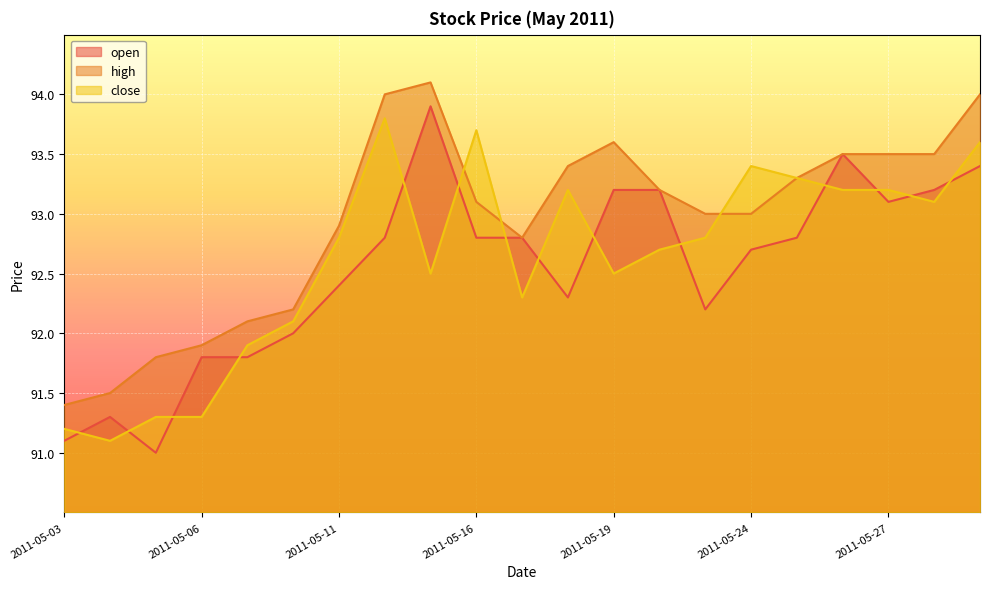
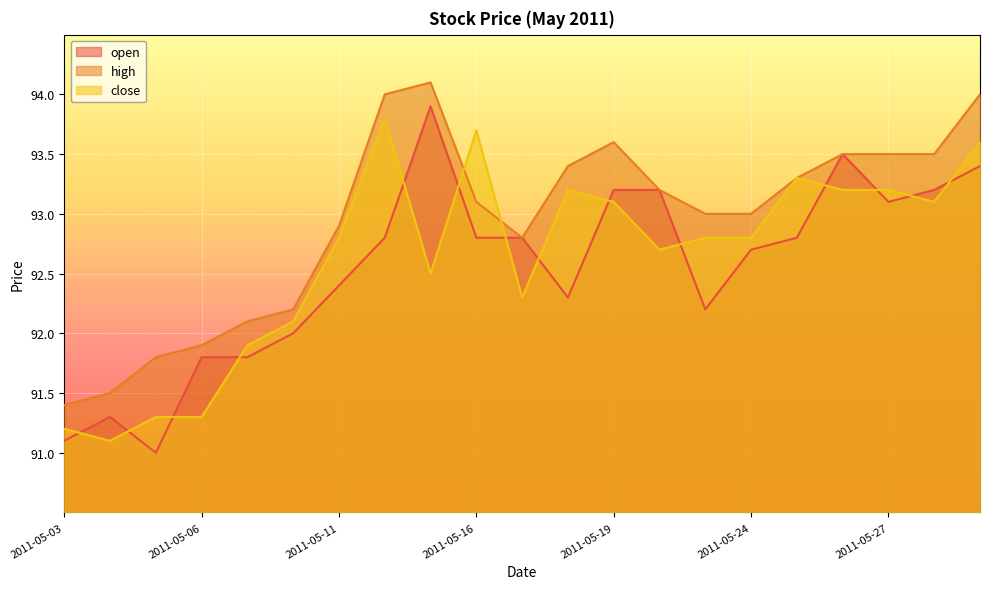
  {
    "close": {
      "2011-05-03": 91.2,
      "2011-05-06": 91.3,
      "2011-05-11": 92.8,
      "2011-05-16": 93.7,
-     "2011-05-19": 92.5,
-     "2011-05-24": 93.4,
+     "2011-05-19": 93.1,
+     "2011-05-24": 92.8,
      "2011-05-27": 93.2
    }
  }
